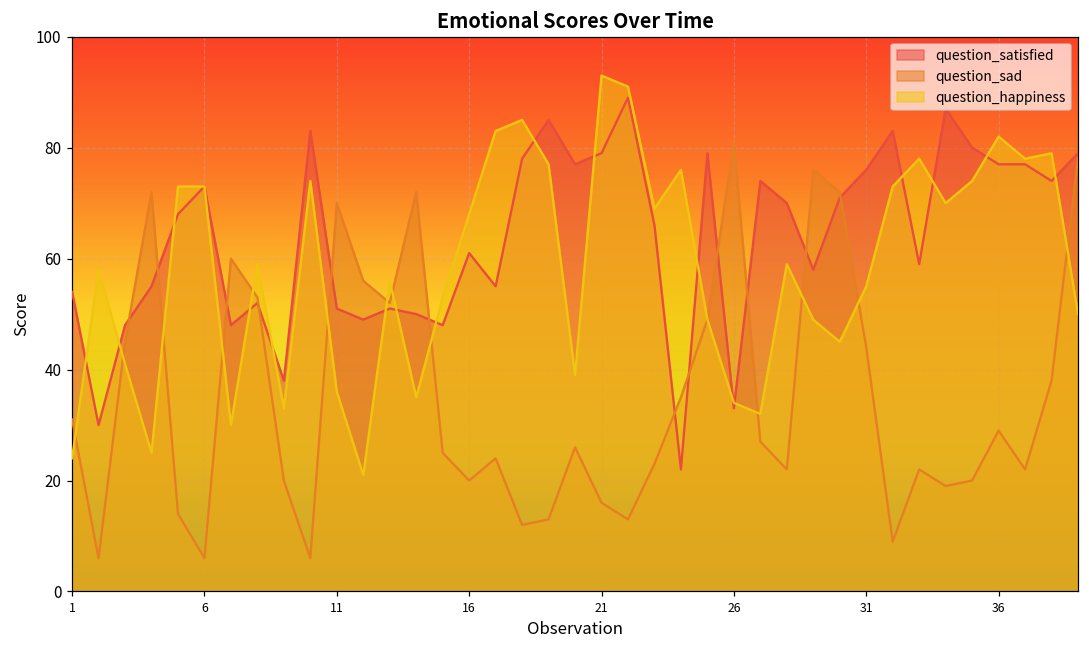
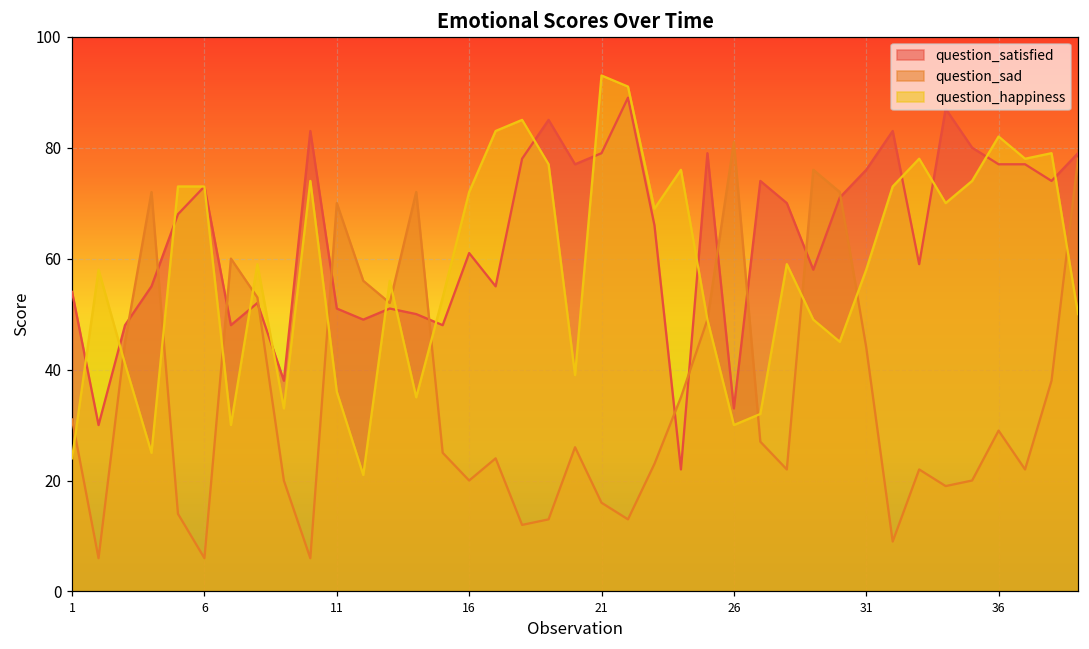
  {
    "question_happiness": {
      "1": 24,
      "11": 36,
-     "16": 68,
+     "16": 72,
      "21": 93,
-     "26": 34,
-     "31": 55,
+     "26": 30,
+     "31": 58,
      "36": 82
    }
  }
